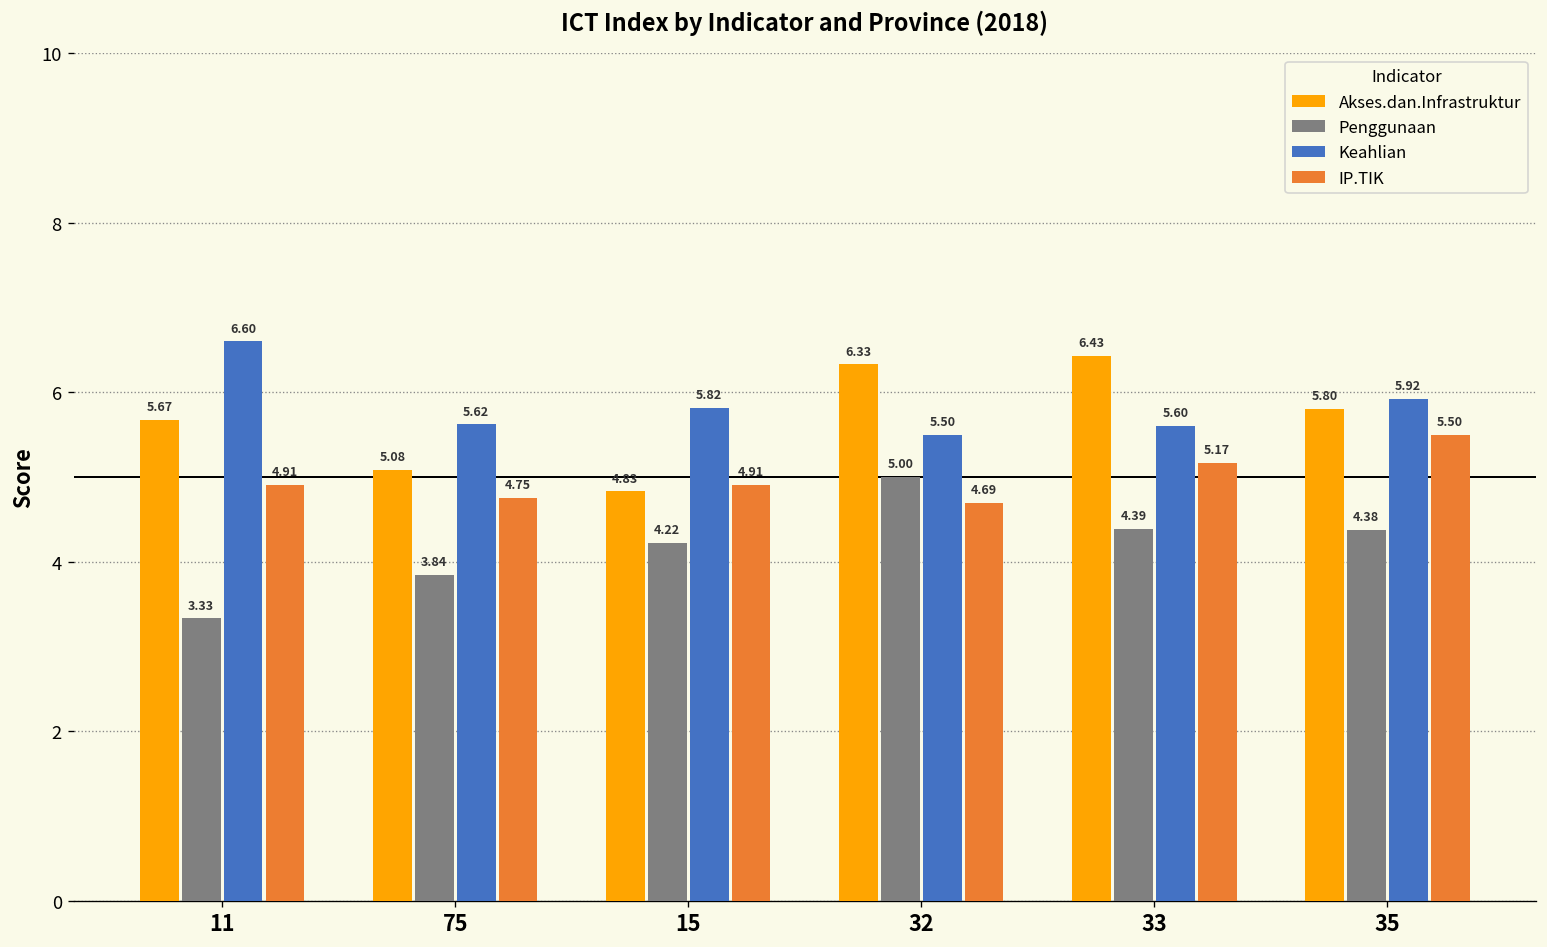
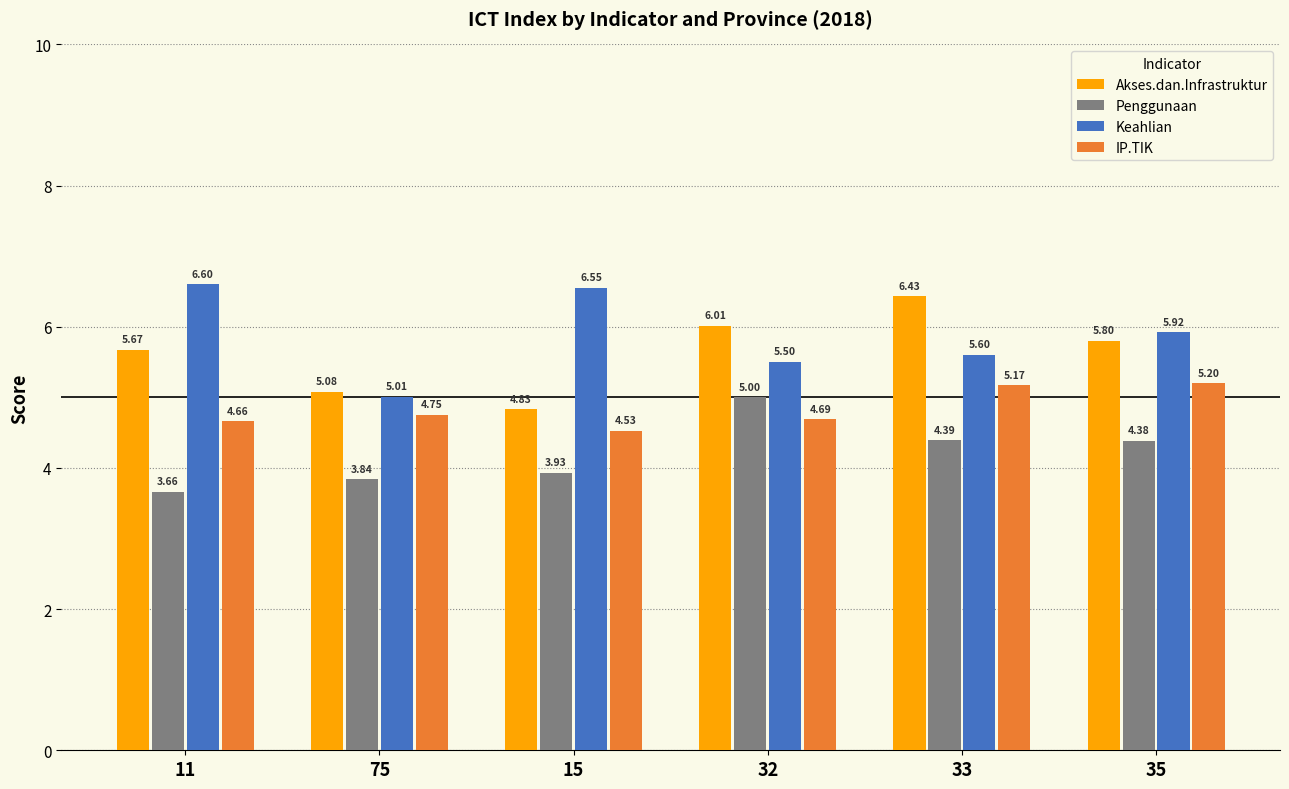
  {
    "Akses.dan.Infrastruktur": {
      "11": 5.67,
      "75": 5.08,
      "15": 4.83,
-     "32": 6.33,
+     "32": 6.01,
      "33": 6.43,
      "35": 5.80
    },
    "Penggunaan": {
-     "11": 3.33,
+     "11": 3.66,
      "75": 3.84,
-     "15": 4.22,
+     "15": 3.93,
      "32": 5.00,
      "33": 4.39,
      "35": 4.38
    },
    "Keahlian": {
      "11": 6.60,
-     "75": 5.62,
-     "15": 5.82,
+     "75": 5.01,
+     "15": 6.55,
      "32": 5.50,
      "33": 5.60,
      "35": 5.92
    },
    "IP.TIK": {
-     "11": 4.91,
+     "11": 4.66,
      "75": 4.75,
-     "15": 4.91,
+     "15": 4.53,
      "32": 4.69,
      "33": 5.17,
-     "35": 5.50
+     "35": 5.20
    }
  }
